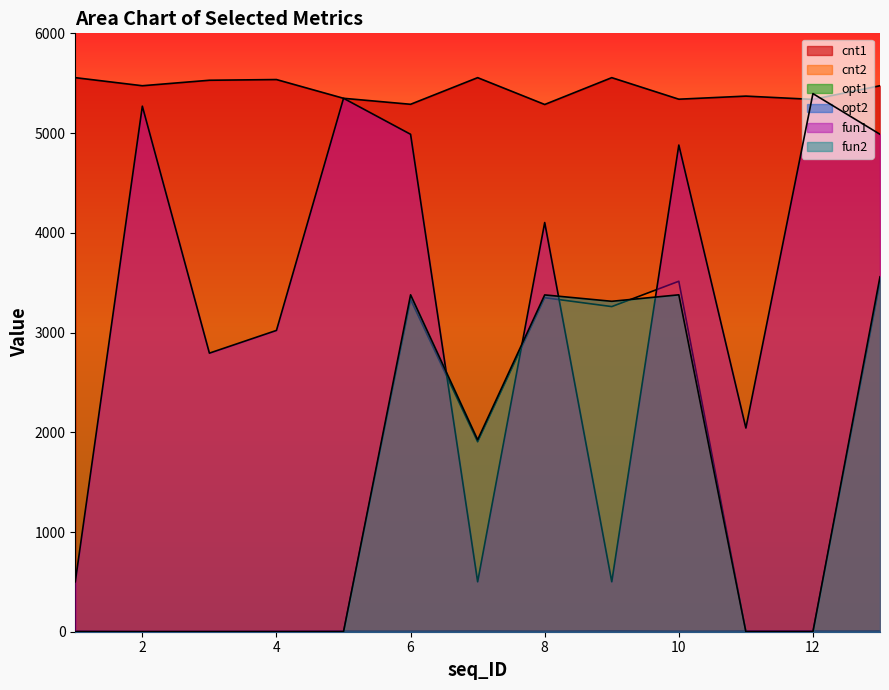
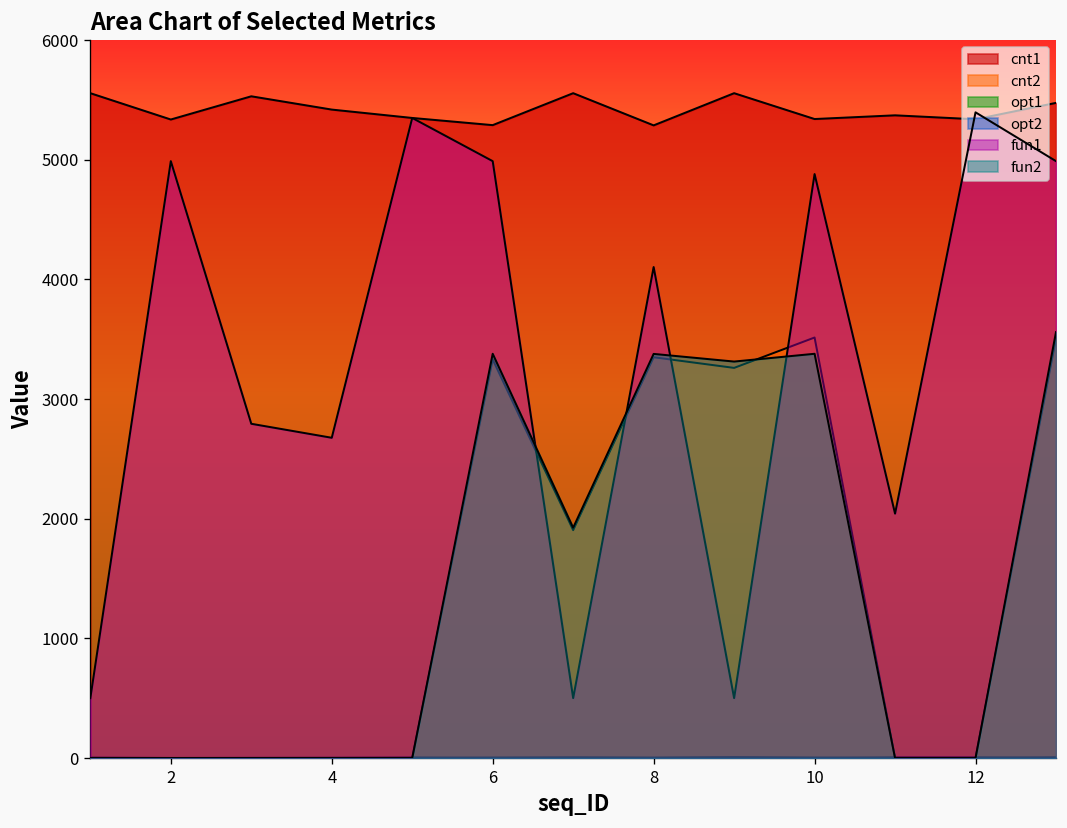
  {
    "cnt1": {
-     "2": 5500,
-     "4": 5500,
+     "2": 5300,
+     "4": 5400,
      "6": 5300,
      "8": 5300,
      "10": 5300
    },
    "cnt2": {
      "6": 3300,
      "8": 3400,
      "10": 3500
    },
    "fun1": {
-     "2": 5300,
-     "4": 3000,
+     "2": 5000,
+     "4": 2700,
      "6": 5000,
      "8": 4100,
      "10": 4900
    }
  }
